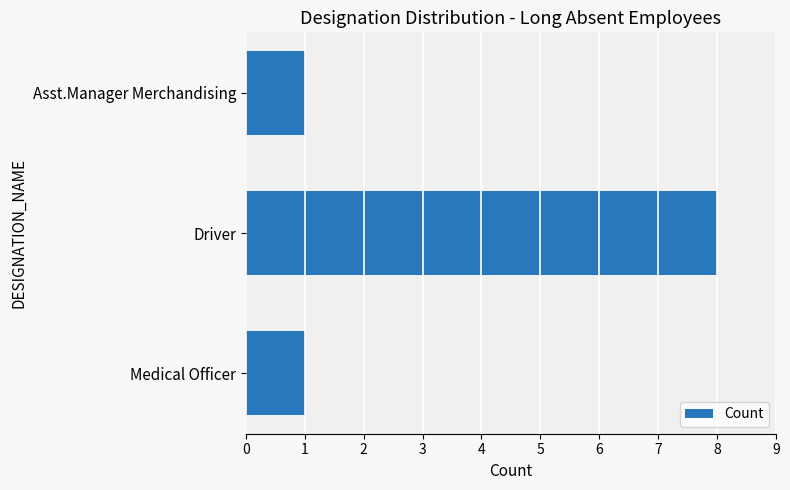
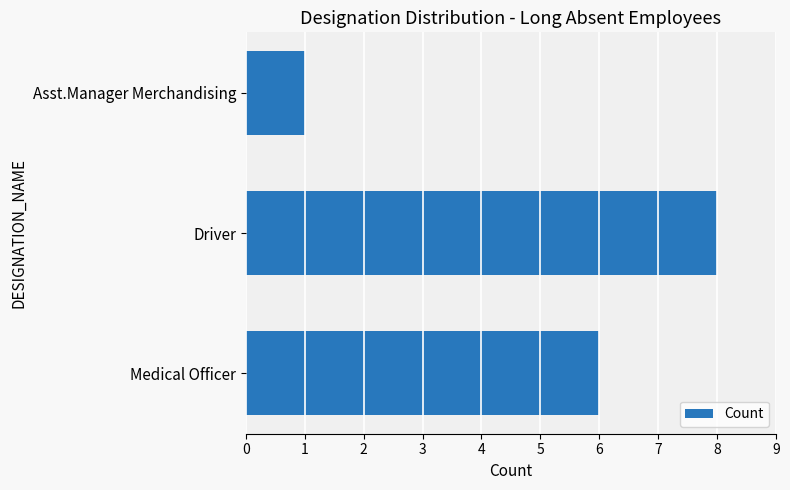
  {
    "Asst.Manager Merchandising": 1,
    "Driver": 8,
-   "Medical Officer": 1
+   "Medical Officer": 6
  }
